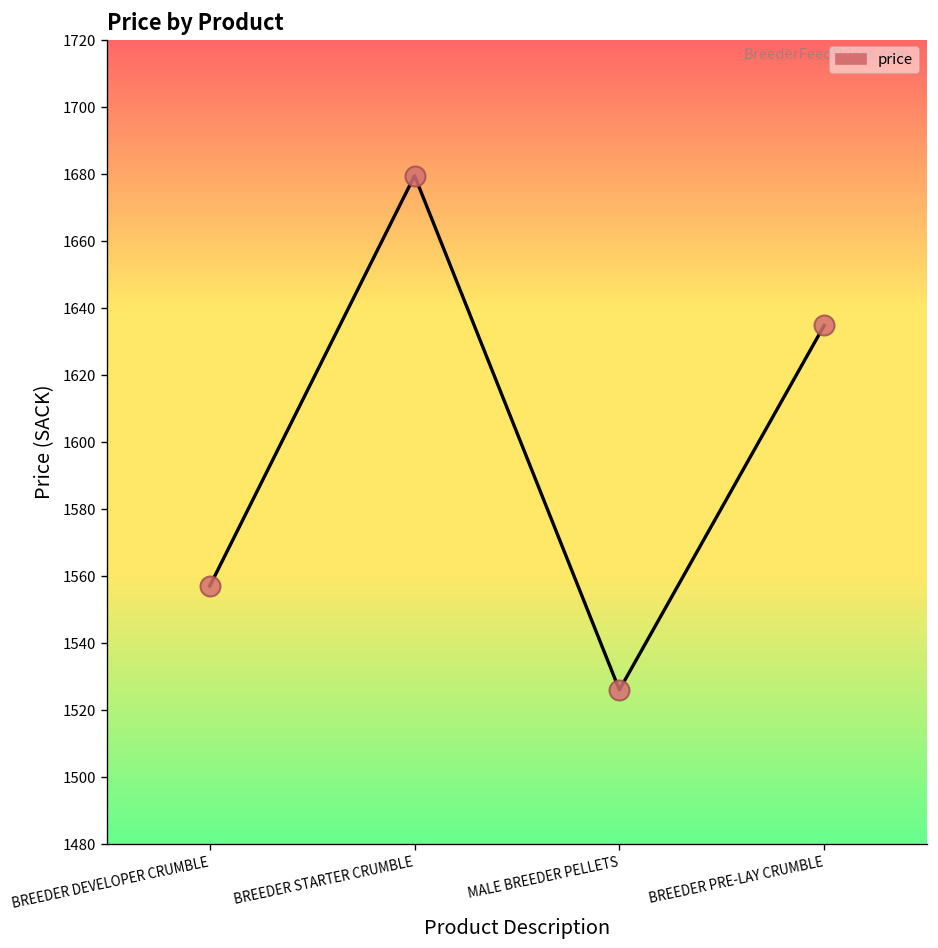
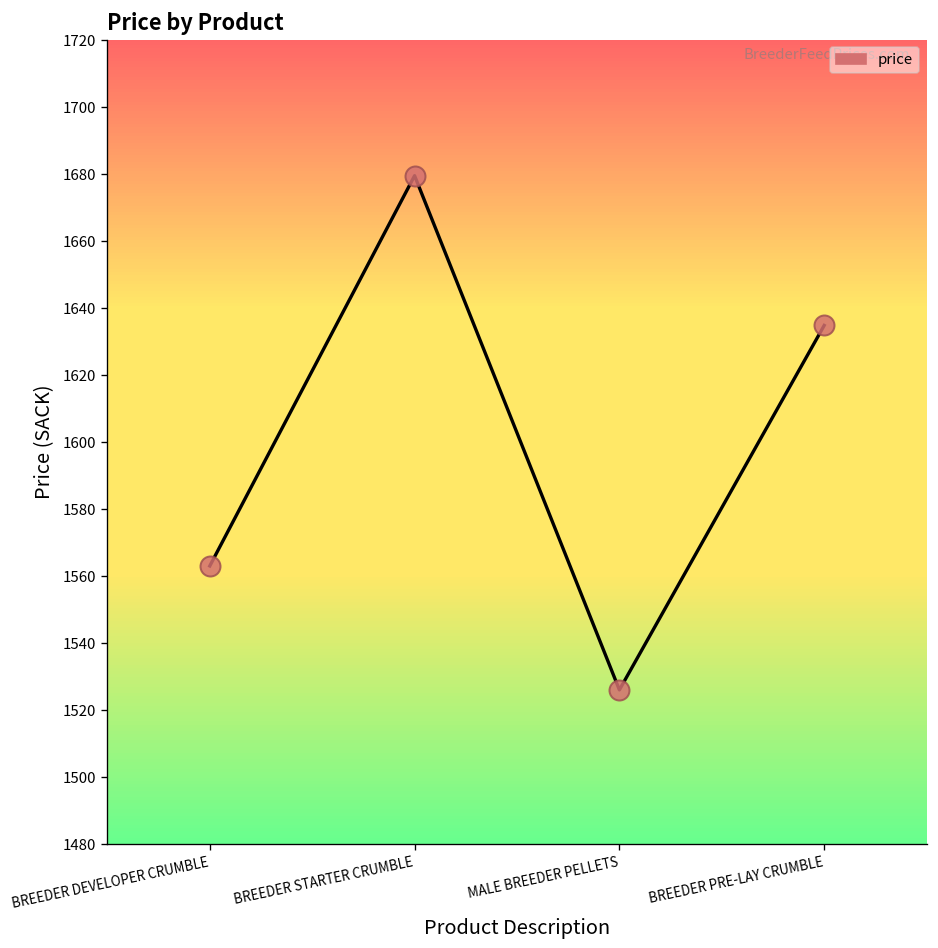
  {
-   "BREEDER DEVELOPER CRUMBLE": 1557,
+   "BREEDER DEVELOPER CRUMBLE": 1563,
    "BREEDER STARTER CRUMBLE": 1680,
    "MALE BREEDER PELLETS": 1526,
    "BREEDER PRE-LAY CRUMBLE": 1635
  }
